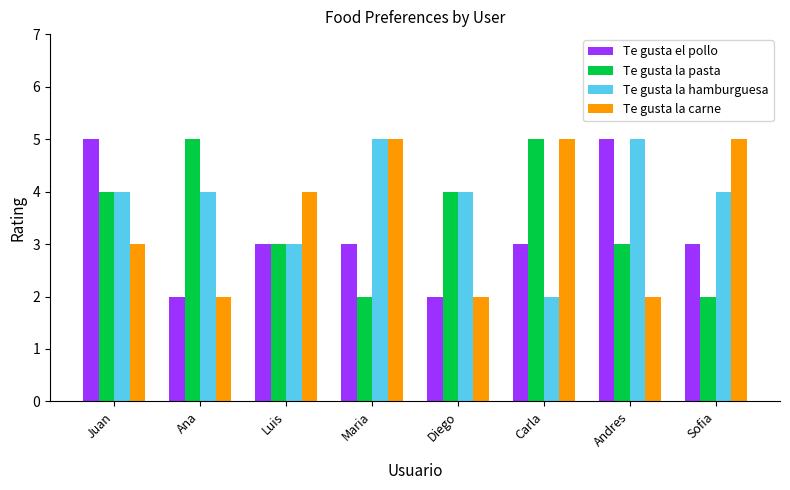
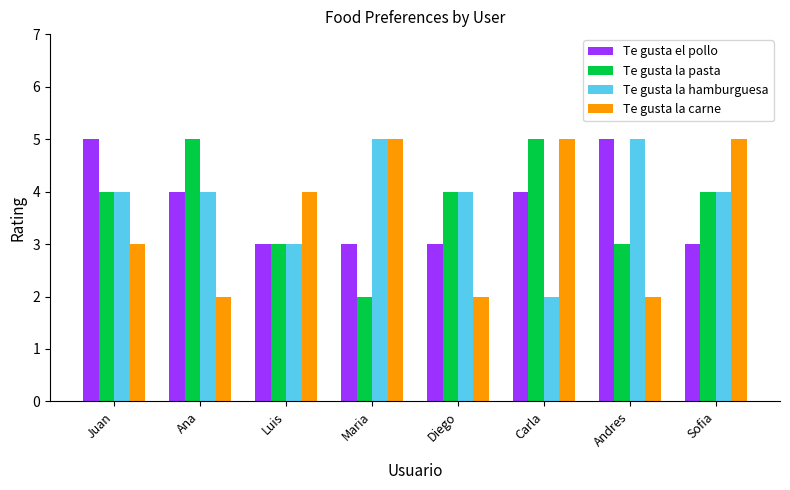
  {
    "Te gusta el pollo": {
      "Juan": 5,
-     "Ana": 2,
+     "Ana": 4,
      "Luis": 3,
      "Maria": 3,
-     "Diego": 2,
-     "Carla": 3,
+     "Diego": 3,
+     "Carla": 4,
      "Andres": 5,
      "Sofia": 3
    },
    "Te gusta la pasta": {
      "Juan": 4,
      "Ana": 5,
      "Luis": 3,
      "Maria": 2,
      "Diego": 4,
      "Carla": 5,
      "Andres": 3,
-     "Sofia": 2
+     "Sofia": 4
    },
    "Te gusta la hamburguesa": {
      "Juan": 4,
      "Ana": 4,
      "Luis": 3,
      "Maria": 5,
      "Diego": 4,
      "Carla": 2,
      "Andres": 5,
      "Sofia": 4
    },
    "Te gusta la carne": {
      "Juan": 3,
      "Ana": 2,
      "Luis": 4,
      "Maria": 5,
      "Diego": 2,
      "Carla": 5,
      "Andres": 2,
      "Sofia": 5
    }
  }
